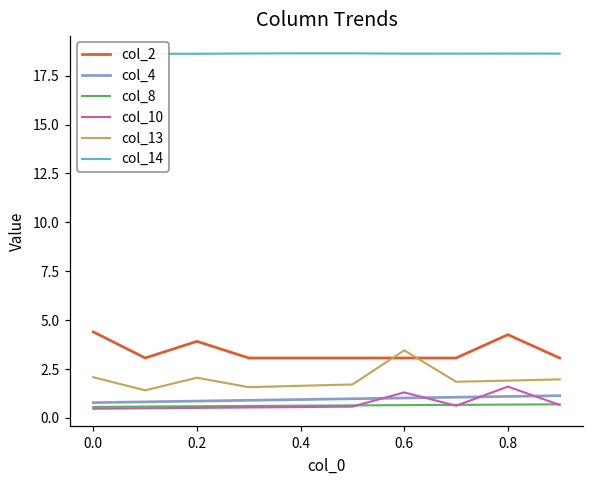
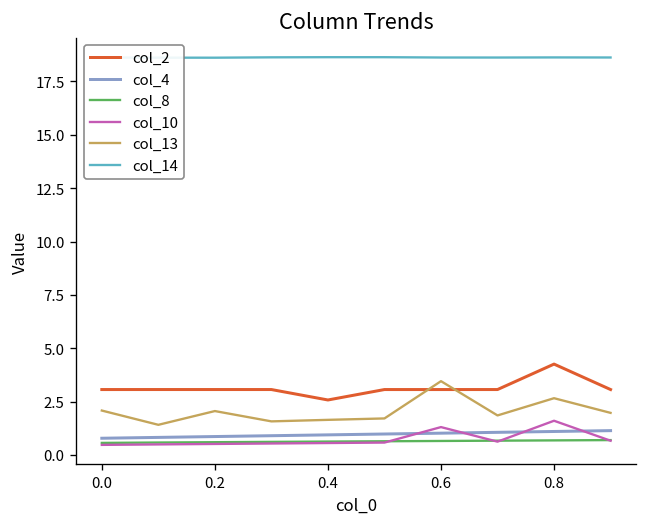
  {
    "col_2": {
-     "0.0": 4.4,
-     "0.2": 3.9,
-     "0.4": 3.1,
+     "0.0": 3.1,
+     "0.2": 3.1,
+     "0.4": 2.6,
      "0.6": 3.1,
      "0.8": 4.3
    },
    "col_8": {
      "0.6": 0.7,
      "0.8": 0.7
    },
    "col_10": {
      "0.6": 1.3,
      "0.8": 1.6
    },
    "col_13": {
      "0.0": 2.1,
      "0.2": 2.1,
      "0.4": 1.6,
      "0.6": 3.5,
-     "0.8": 1.9
+     "0.8": 2.7
    }
  }
